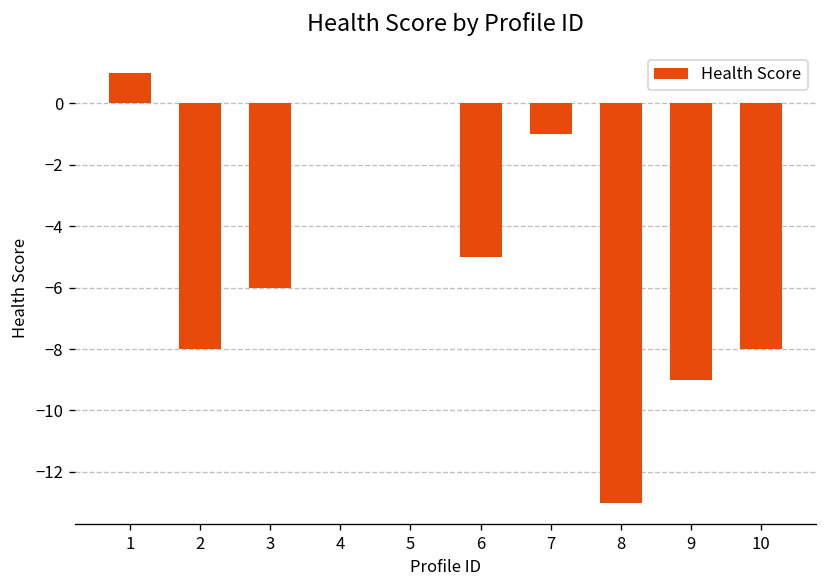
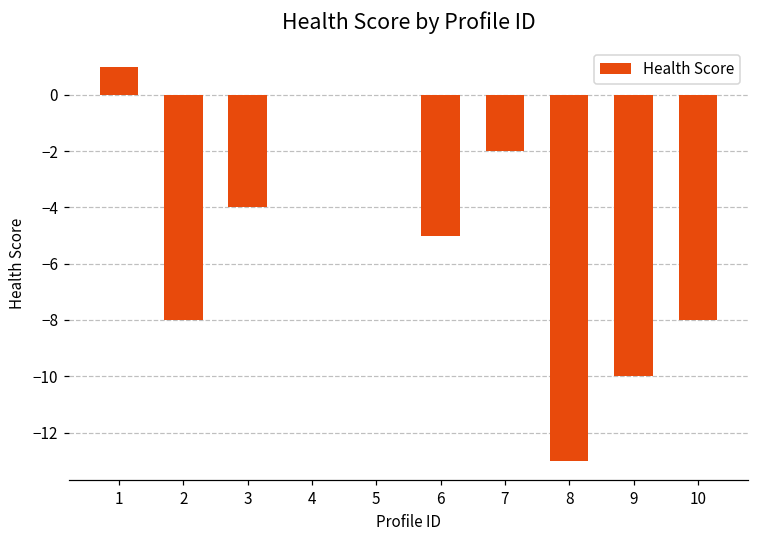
  {
    "1": 1,
    "2": -8,
-   "3": -6,
+   "3": -4,
    "4": 0,
    "5": 0,
    "6": -5,
-   "7": -1,
+   "7": -2,
    "8": -13,
-   "9": -9,
+   "9": -10,
    "10": -8
  }
